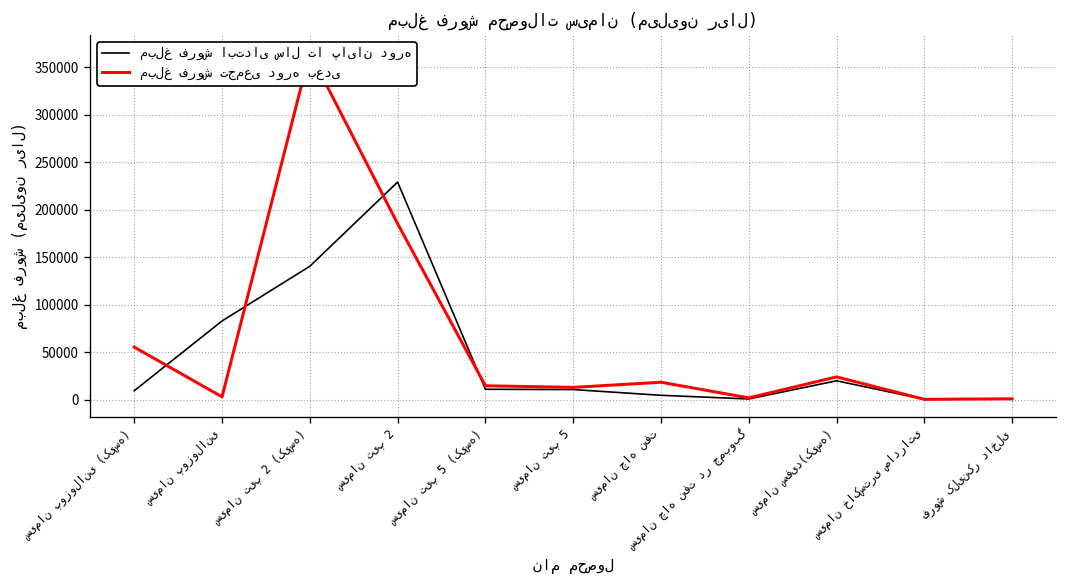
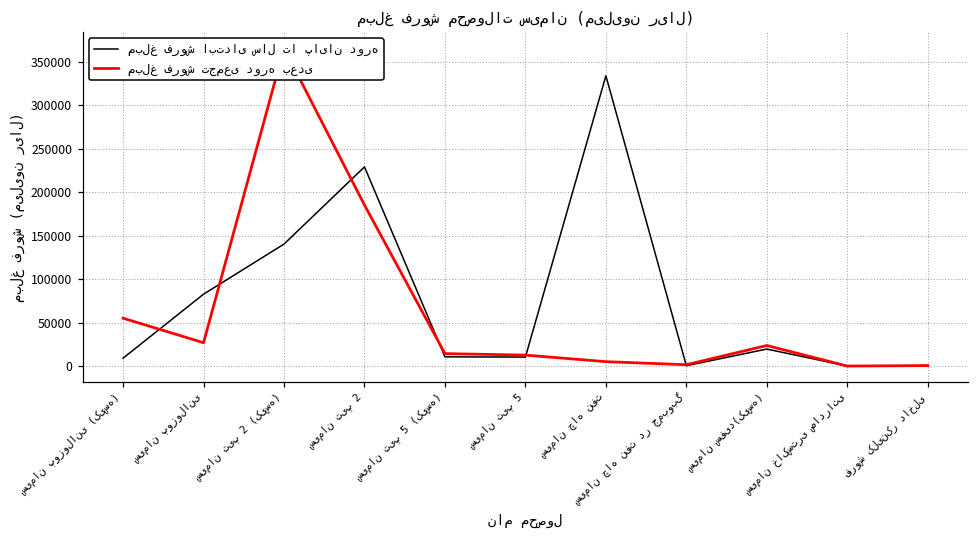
  {
    "مبلغ فروش ابتدای سال تا پایان دوره": {
      "سیمان پوزولانی (کیسه)": 10000,
      "سیمان پوزولانی": 80000,
      "سیمان تیپ 2 (کیسه)": 140000,
      "سیمان تیپ 2": 230000,
      "سیمان تیپ 5 (کیسه)": 10000,
-     "سیمان چاه نفت": 0,
+     "سیمان چاه نفت": 330000,
      "سیمان سفید(کیسه)": 20000
    },
    "مبلغ فروش تجمعی دوره بعدی": {
      "سیمان پوزولانی (کیسه)": 60000,
-     "سیمان پوزولانی": 0,
+     "سیمان پوزولانی": 30000,
      "سیمان تیپ 2": 190000,
      "سیمان تیپ 5 (کیسه)": 10000,
-     "سیمان چاه نفت": 20000,
+     "سیمان چاه نفت": 10000,
      "سیمان سفید(کیسه)": 20000
    }
  }
